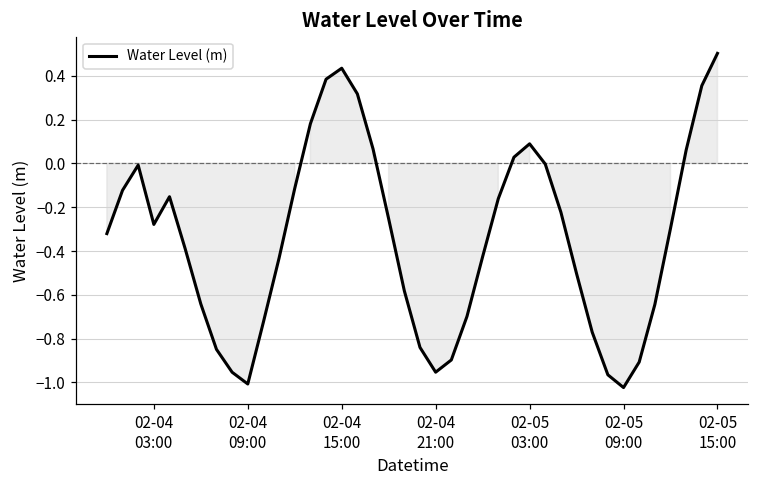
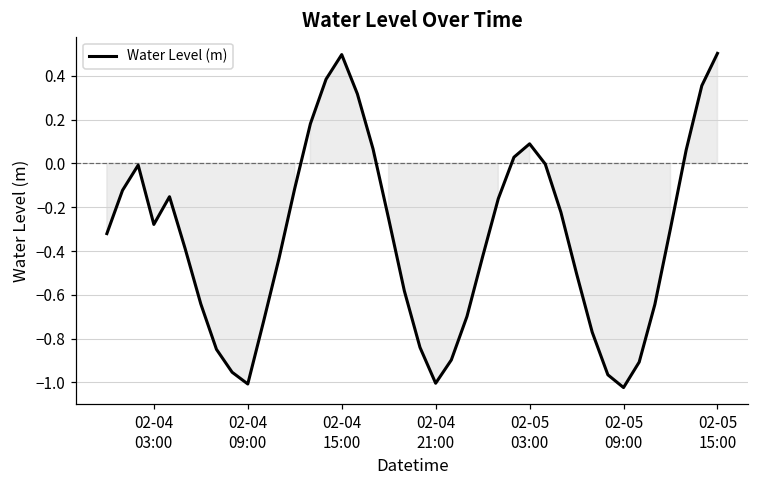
  {
    "02-04 03:00": -0.28,
    "02-04 09:00": -1.01,
-   "02-04 15:00": 0.43,
-   "02-04 21:00": -0.95,
+   "02-04 15:00": 0.50,
+   "02-04 21:00": -1.00,
    "02-05 03:00": 0.09,
    "02-05 09:00": -1.02,
    "02-05 15:00": 0.50
  }
